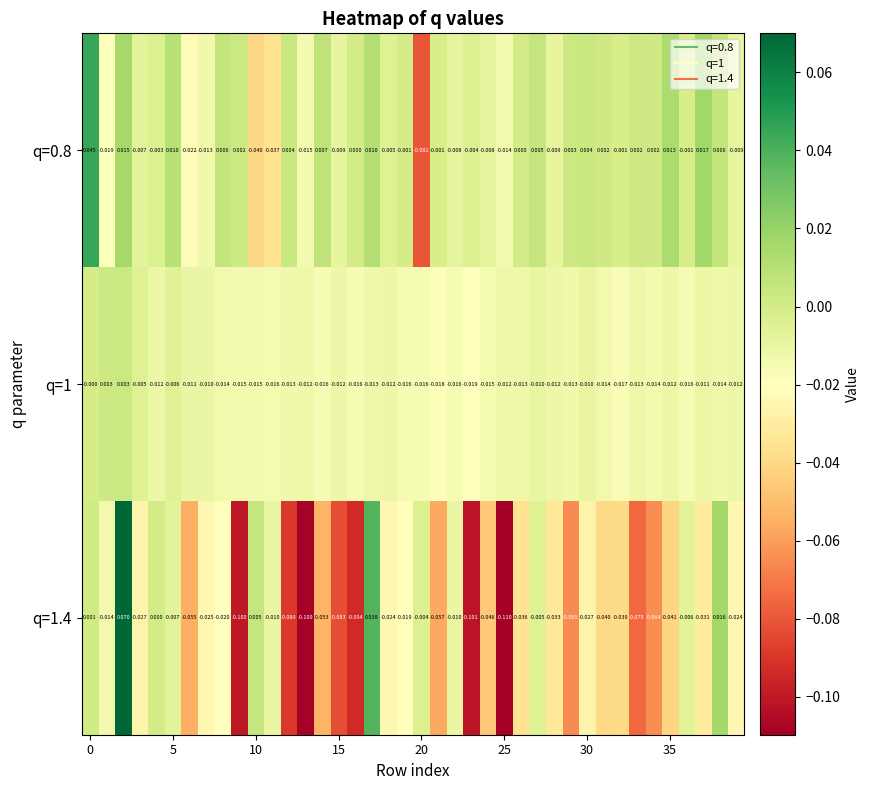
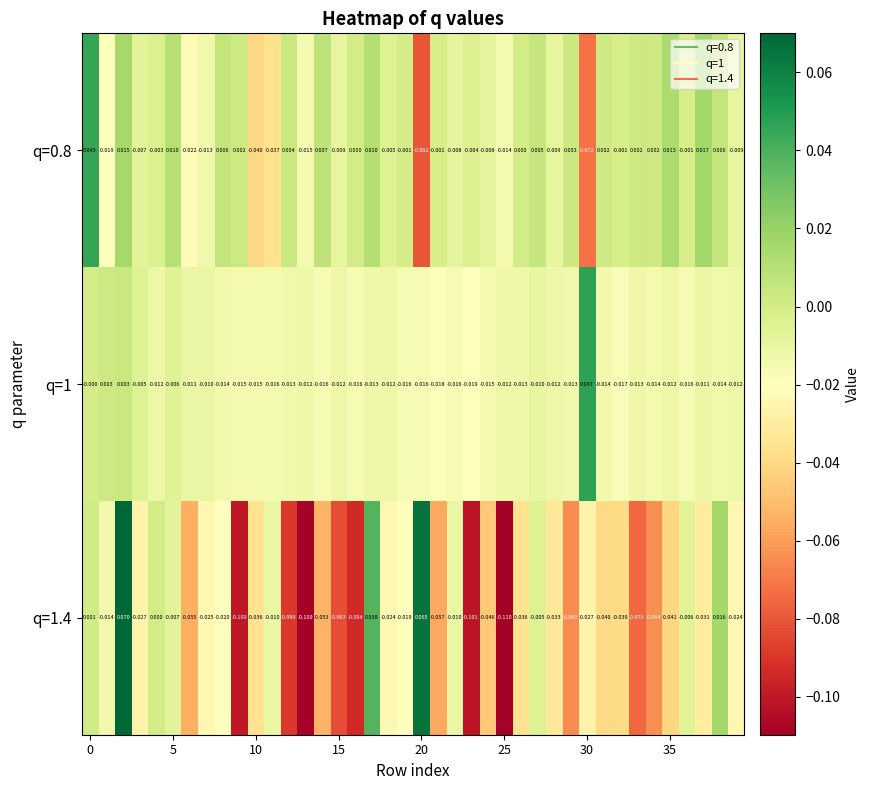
  {
    "q=0.8": {
      "0": 0.045,
      "5": 0.010,
      "10": -0.040,
      "15": -0.009,
      "20": -0.081,
      "25": -0.014,
-     "30": 0.004,
+     "30": -0.072,
      "35": 0.013
    },
    "q=1": {
      "0": -0.000,
      "5": -0.006,
      "10": -0.015,
      "15": -0.012,
      "20": -0.016,
      "25": -0.012,
-     "30": -0.010,
+     "30": 0.047,
      "35": -0.012
    },
    "q=1.4": {
      "0": 0.001,
      "5": -0.007,
-     "10": 0.005,
+     "10": -0.036,
      "15": -0.083,
-     "20": -0.004,
+     "20": 0.065,
      "25": -0.110,
      "30": -0.027,
      "35": -0.041
    }
  }
